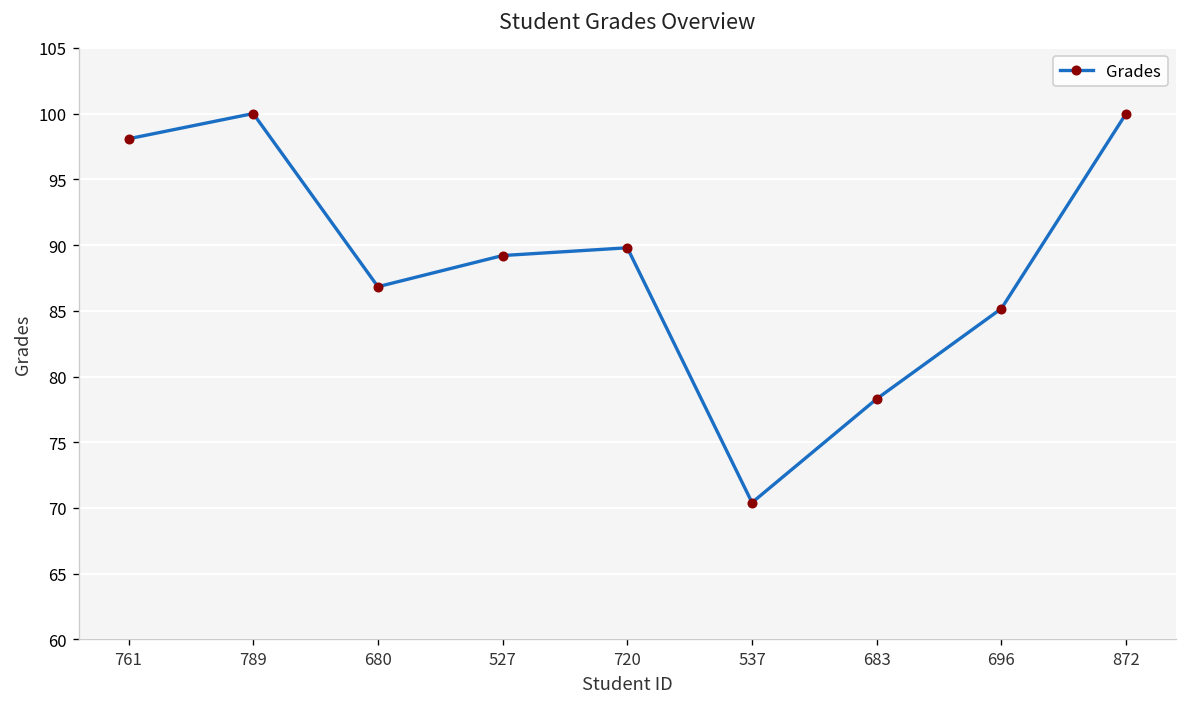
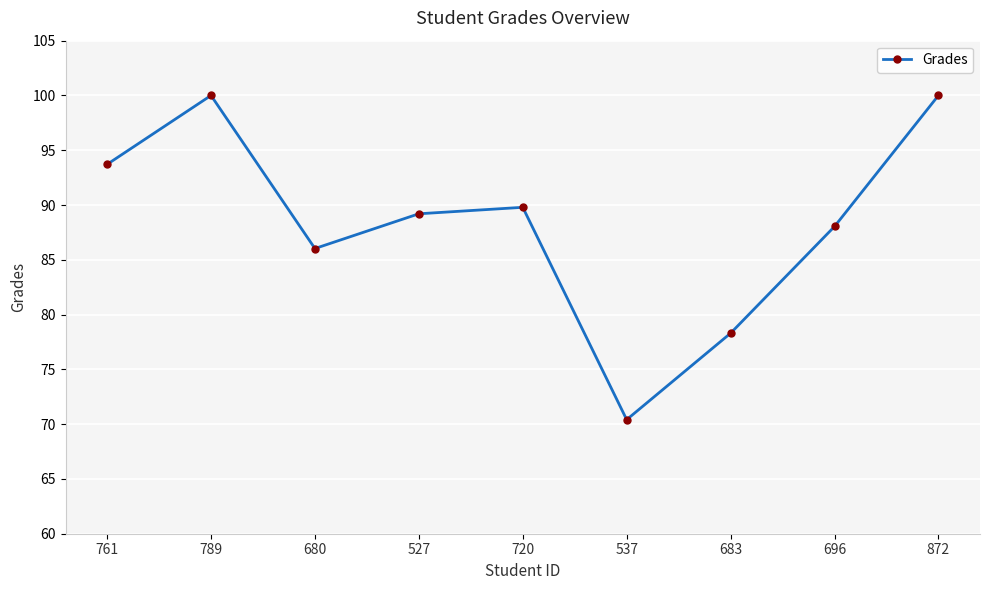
  {
-   "761": 98.1,
+   "761": 93.7,
    "789": 100.0,
-   "680": 86.8,
+   "680": 86.0,
    "527": 89.2,
    "720": 89.8,
    "537": 70.4,
    "683": 78.3,
-   "696": 85.2,
+   "696": 88.0,
    "872": 100.0
  }
